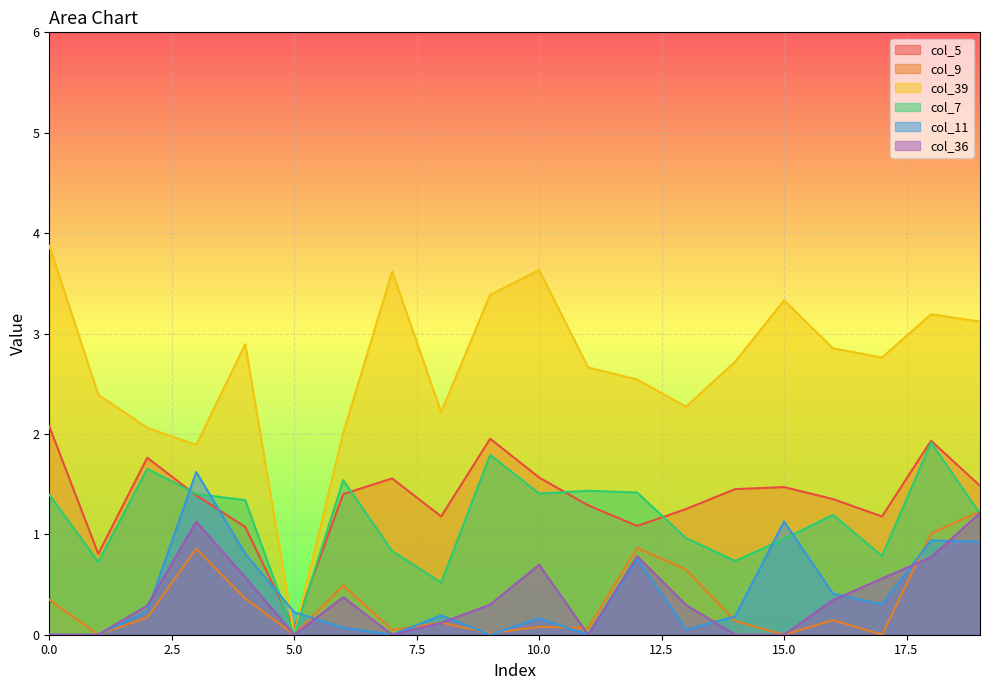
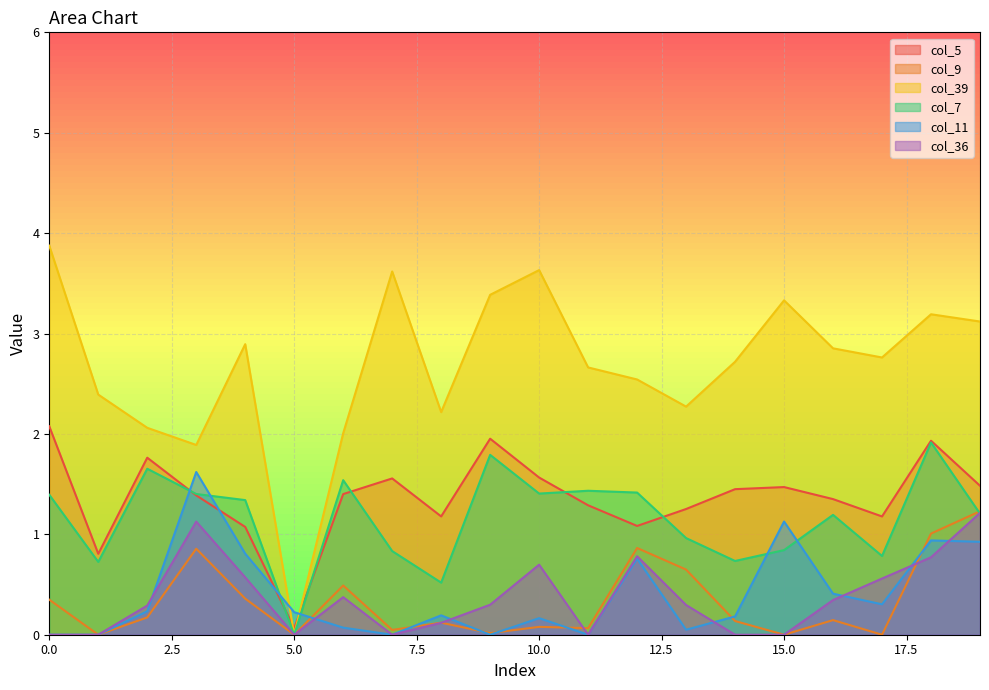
  {
    "col_7": {
      "0.0": 1.39,
      "10.0": 1.41,
-     "15.0": 0.95
+     "15.0": 0.84
    },
    "col_11": {
      "5.0": 0.22,
      "10.0": 0.16,
      "15.0": 1.13
    },
    "col_36": {
      "10.0": 0.70
    }
  }
